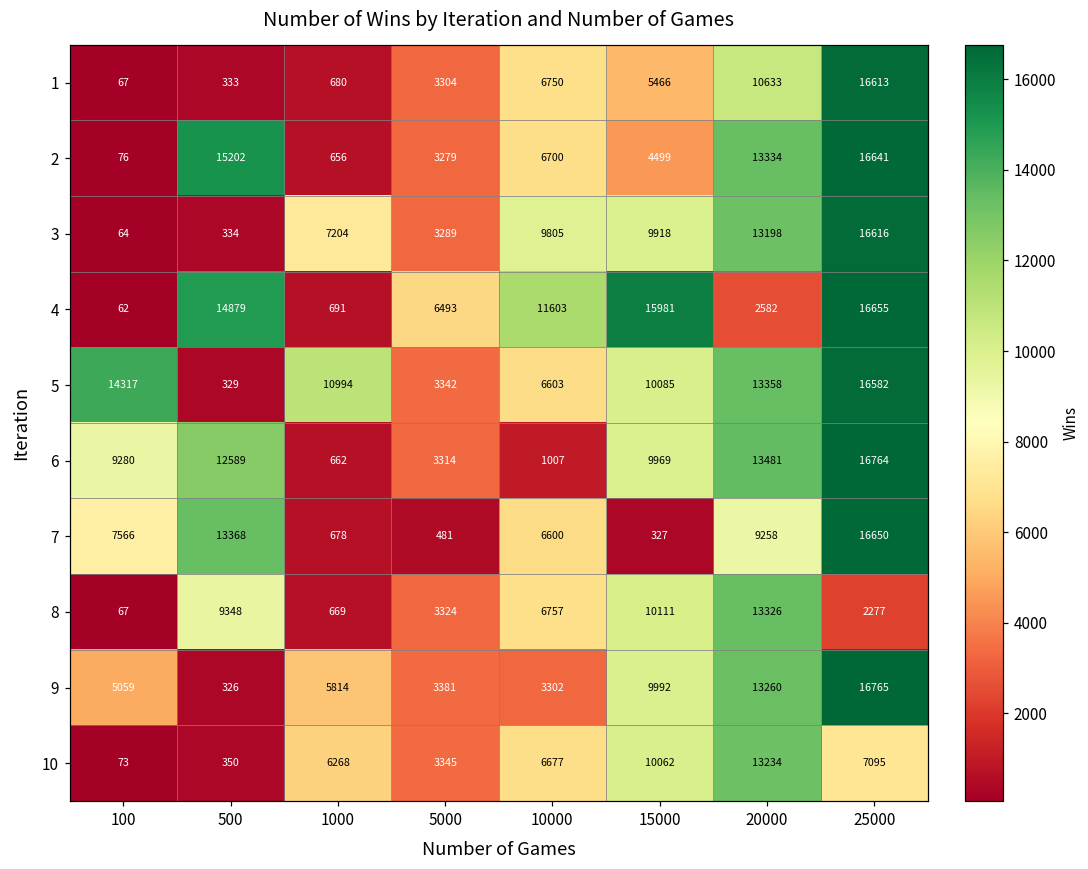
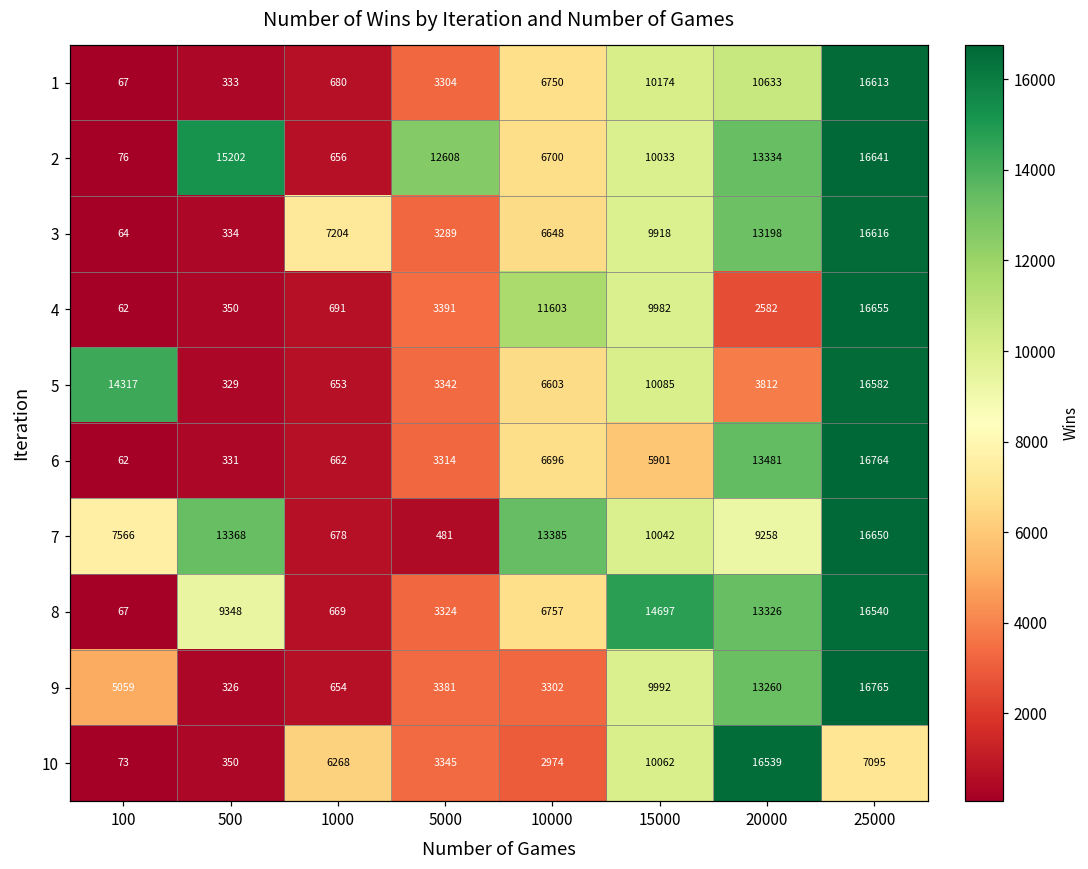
  {
    "1": {
      "100": 67,
      "500": 333,
      "1000": 680,
      "5000": 3304,
      "10000": 6750,
-     "15000": 5466,
+     "15000": 10174,
      "20000": 10633,
      "25000": 16613
    },
    "2": {
      "100": 76,
      "500": 15202,
      "1000": 656,
-     "5000": 3279,
+     "5000": 12608,
      "10000": 6700,
-     "15000": 4499,
+     "15000": 10033,
      "20000": 13334,
      "25000": 16641
    },
    "3": {
      "100": 64,
      "500": 334,
      "1000": 7204,
      "5000": 3289,
-     "10000": 9805,
+     "10000": 6648,
      "15000": 9918,
      "20000": 13198,
      "25000": 16616
    },
    "4": {
      "100": 62,
-     "500": 14879,
+     "500": 350,
      "1000": 691,
-     "5000": 6493,
+     "5000": 3391,
      "10000": 11603,
-     "15000": 15981,
+     "15000": 9982,
      "20000": 2582,
      "25000": 16655
    },
    "5": {
      "100": 14317,
      "500": 329,
-     "1000": 10994,
+     "1000": 653,
      "5000": 3342,
      "10000": 6603,
      "15000": 10085,
-     "20000": 13358,
+     "20000": 3812,
      "25000": 16582
    },
    "6": {
-     "100": 9280,
-     "500": 12589,
+     "100": 62,
+     "500": 331,
      "1000": 662,
      "5000": 3314,
-     "10000": 1007,
-     "15000": 9969,
+     "10000": 6696,
+     "15000": 5901,
      "20000": 13481,
      "25000": 16764
    },
    "7": {
      "100": 7566,
      "500": 13368,
      "1000": 678,
      "5000": 481,
-     "10000": 6600,
-     "15000": 327,
+     "10000": 13385,
+     "15000": 10042,
      "20000": 9258,
      "25000": 16650
    },
    "8": {
      "100": 67,
      "500": 9348,
      "1000": 669,
      "5000": 3324,
      "10000": 6757,
-     "15000": 10111,
+     "15000": 14697,
      "20000": 13326,
-     "25000": 2277
+     "25000": 16540
    },
    "9": {
      "100": 5059,
      "500": 326,
-     "1000": 5814,
+     "1000": 654,
      "5000": 3381,
      "10000": 3302,
      "15000": 9992,
      "20000": 13260,
      "25000": 16765
    },
    "10": {
      "100": 73,
      "500": 350,
      "1000": 6268,
      "5000": 3345,
-     "10000": 6677,
+     "10000": 2974,
      "15000": 10062,
-     "20000": 13234,
+     "20000": 16539,
      "25000": 7095
    }
  }
